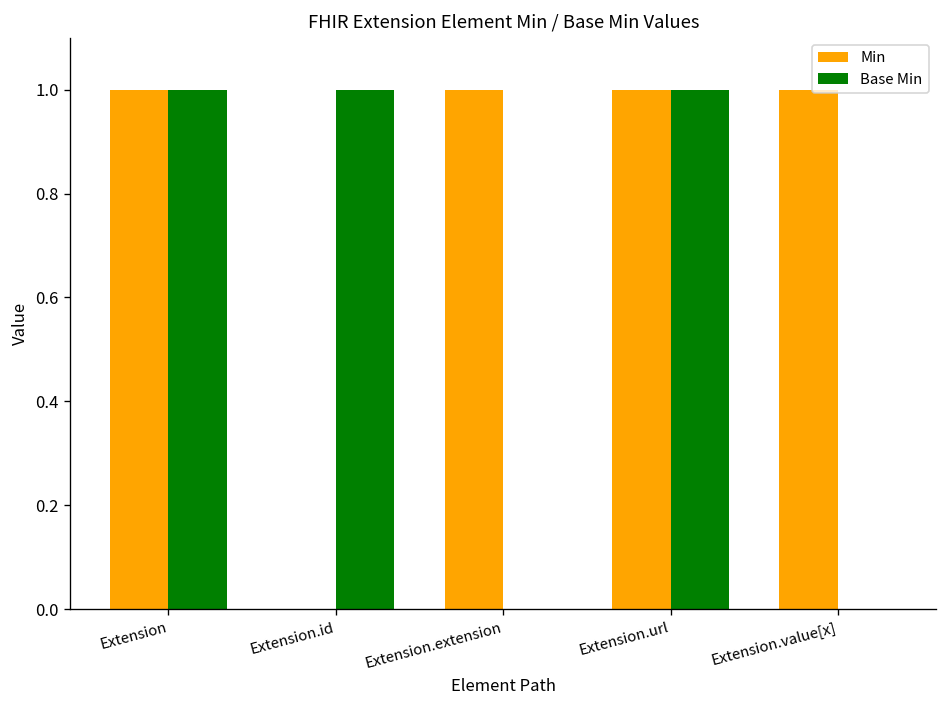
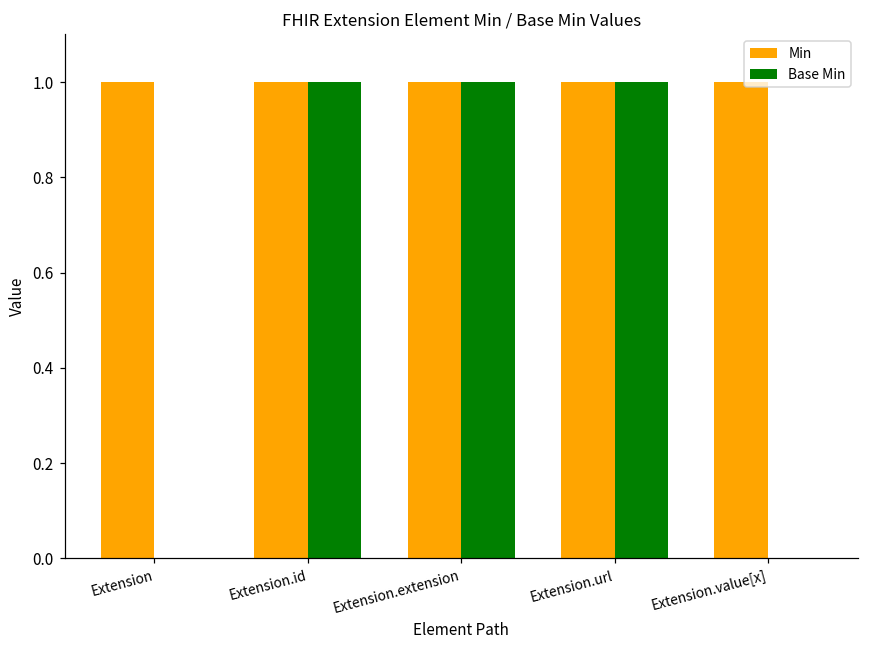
  {
    "Min": {
      "Extension": 1,
-     "Extension.id": 0,
+     "Extension.id": 1,
      "Extension.extension": 1,
      "Extension.url": 1,
      "Extension.value[x]": 1
    },
    "Base Min": {
-     "Extension": 1,
+     "Extension": 0,
      "Extension.id": 1,
-     "Extension.extension": 0,
+     "Extension.extension": 1,
      "Extension.url": 1,
      "Extension.value[x]": 0
    }
  }
